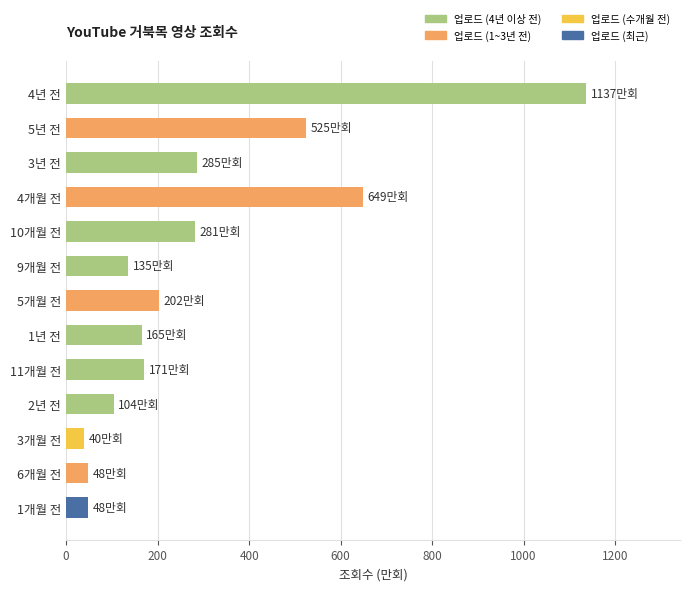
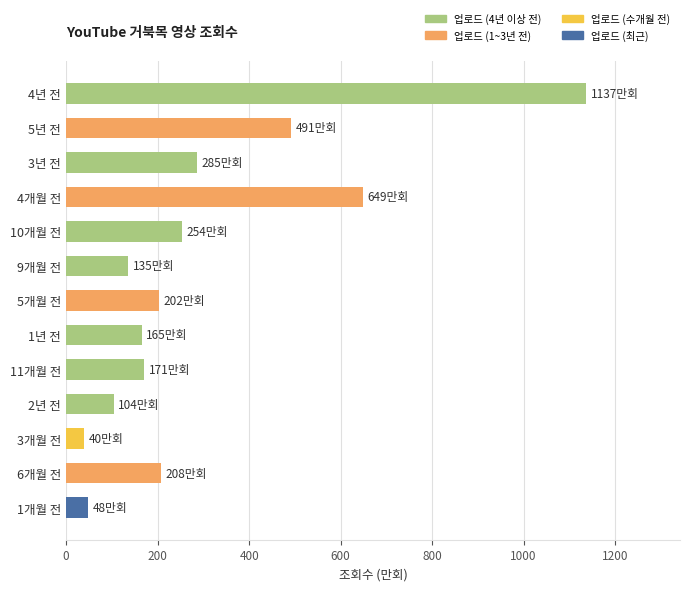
  {
    "4년 전": 1137,
-   "5년 전": 525,
+   "5년 전": 491,
    "3년 전": 285,
    "4개월 전": 649,
-   "10개월 전": 281,
+   "10개월 전": 254,
    "9개월 전": 135,
    "5개월 전": 202,
    "1년 전": 165,
    "11개월 전": 171,
    "2년 전": 104,
    "3개월 전": 40,
-   "6개월 전": 48,
+   "6개월 전": 208,
    "1개월 전": 48
  }
